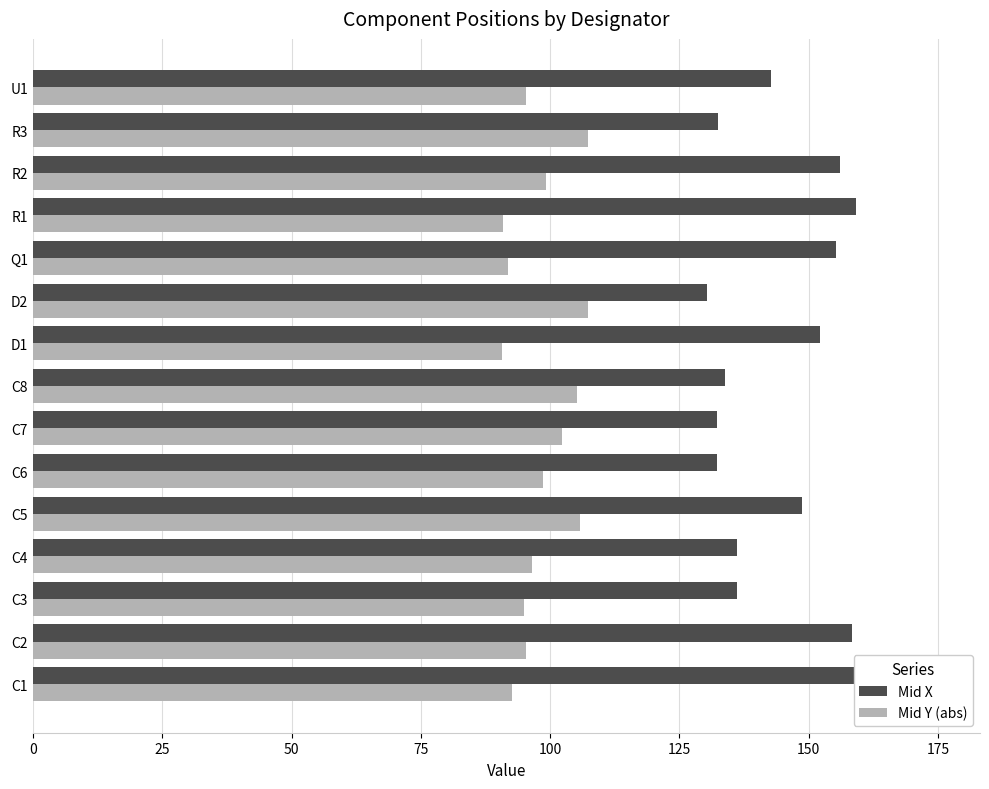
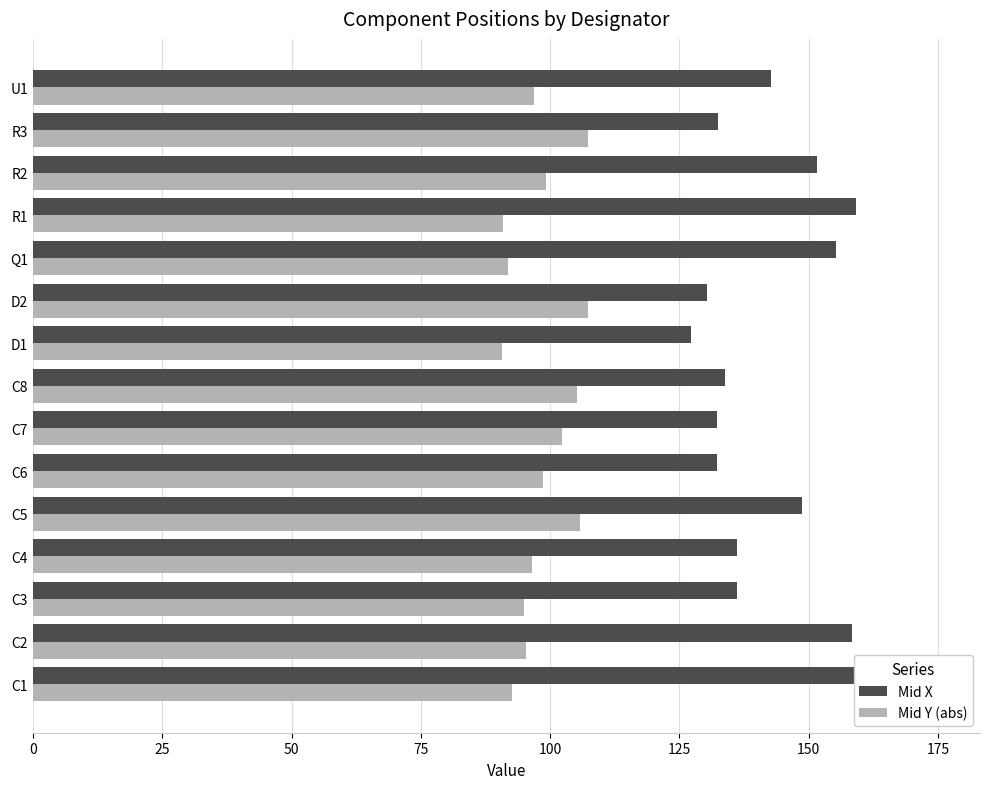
  {
    "Mid X": {
      "U1": 143,
      "R3": 132,
-     "R2": 156,
+     "R2": 152,
      "R1": 159,
      "Q1": 155,
      "D2": 130,
-     "D1": 152,
+     "D1": 127,
      "C8": 134,
      "C7": 132,
      "C6": 132,
      "C5": 149,
      "C4": 136,
      "C3": 136,
      "C2": 158
    },
    "Mid Y (abs)": {
-     "U1": 95,
+     "U1": 97,
      "R3": 107,
      "R2": 99,
      "R1": 91,
      "Q1": 92,
      "D2": 107,
      "D1": 91,
      "C8": 105,
      "C7": 102,
      "C6": 99,
      "C5": 106,
      "C4": 96,
      "C3": 95,
      "C2": 95,
      "C1": 93
    }
  }
